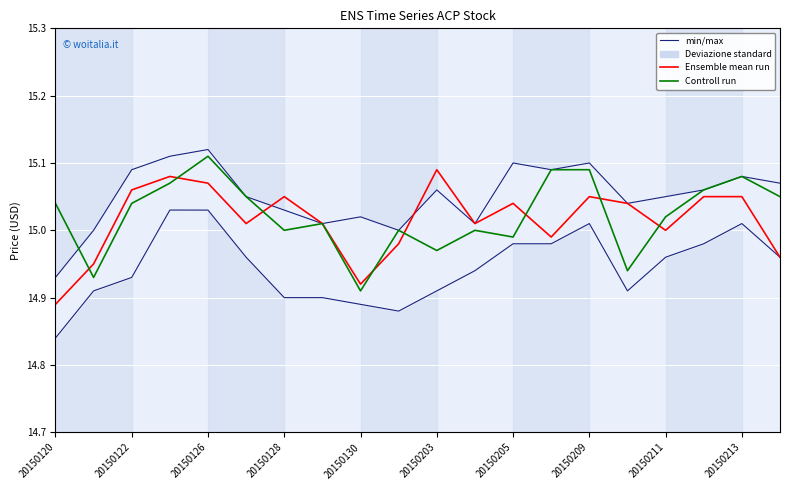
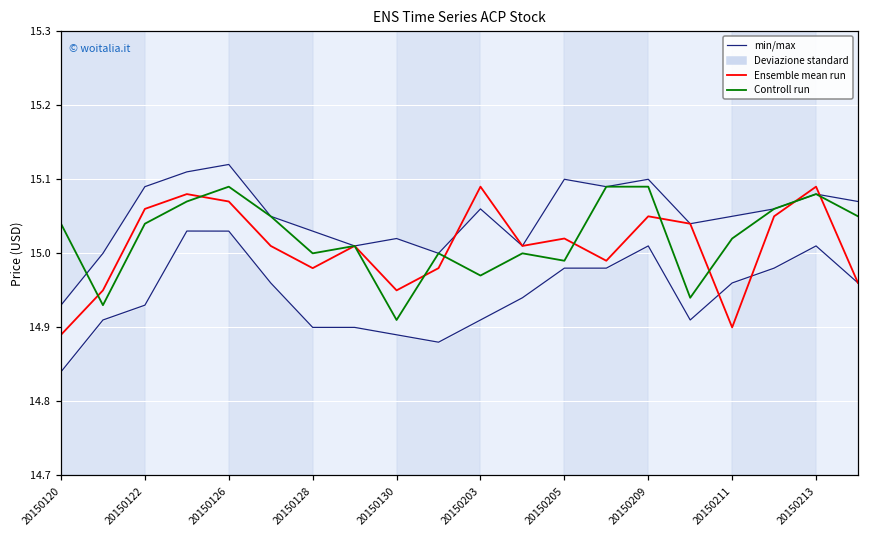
  {
    "Ensemble mean run": {
      "20150120": 14.89,
      "20150122": 15.06,
      "20150126": 15.07,
-     "20150128": 15.05,
-     "20150130": 14.92,
+     "20150128": 14.98,
+     "20150130": 14.95,
      "20150203": 15.09,
-     "20150205": 15.04,
+     "20150205": 15.02,
      "20150209": 15.05,
-     "20150211": 15.0,
-     "20150213": 15.05
+     "20150211": 14.9,
+     "20150213": 15.09
    },
    "Controll run": {
      "20150120": 15.04,
      "20150122": 15.04,
-     "20150126": 15.11,
+     "20150126": 15.09,
      "20150128": 15.00,
      "20150130": 14.91,
      "20150203": 14.97,
      "20150205": 14.99,
      "20150209": 15.09,
      "20150211": 15.02
    }
  }
